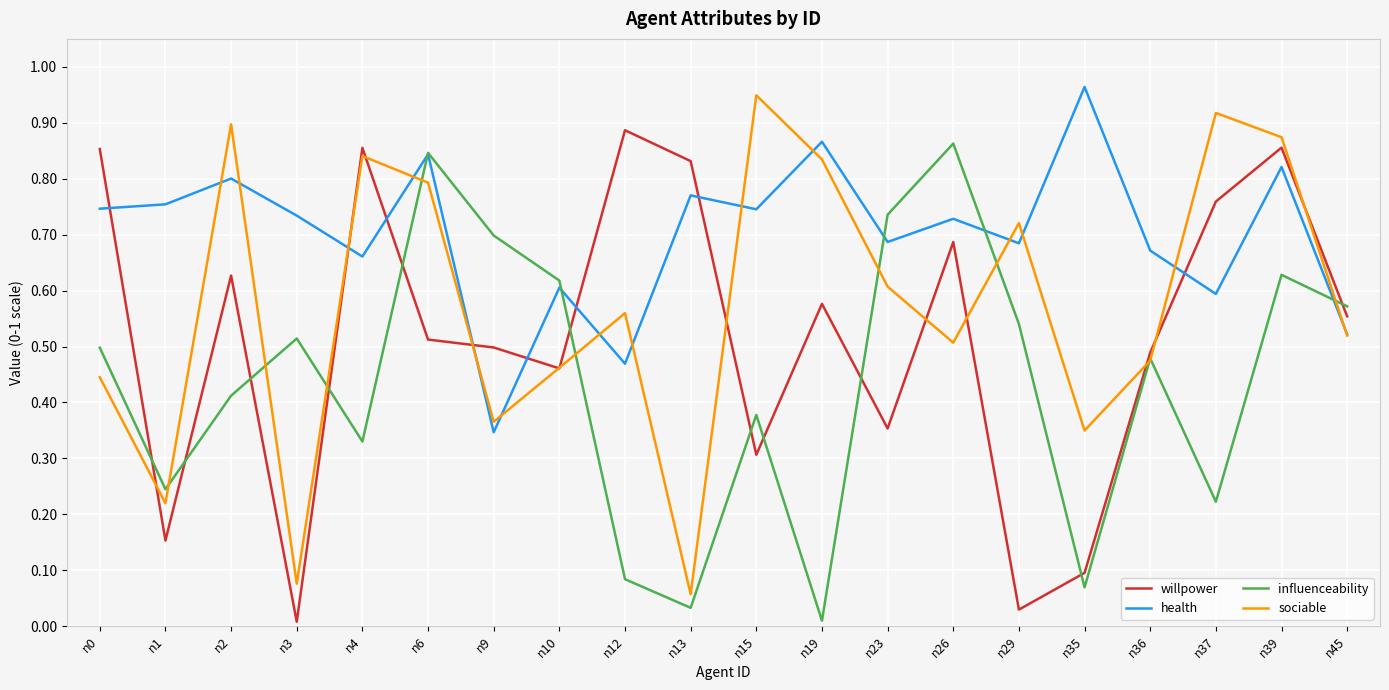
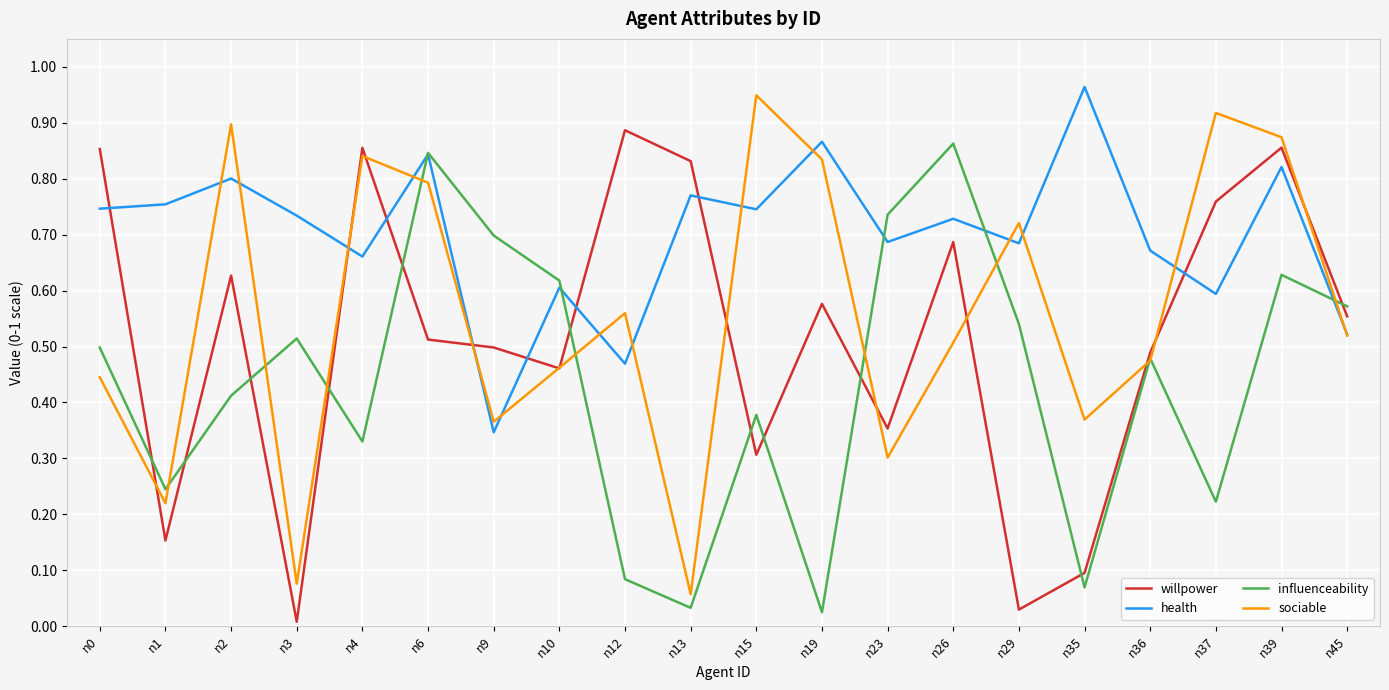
  {
    "willpower": {
      "n0": 0.85,
      "n1": 0.15,
      "n2": 0.63,
      "n3": 0.01,
      "n4": 0.86,
      "n6": 0.51,
      "n9": 0.50,
      "n12": 0.89,
      "n13": 0.83,
      "n15": 0.31,
      "n19": 0.58,
      "n23": 0.35,
      "n26": 0.69,
      "n29": 0.03,
      "n35": 0.10,
      "n36": 0.49,
      "n37": 0.76,
      "n39": 0.86,
      "n45": 0.55
    },
    "health": {
      "n0": 0.75,
      "n1": 0.75,
      "n2": 0.80,
      "n3": 0.73,
      "n4": 0.66,
      "n9": 0.35,
      "n10": 0.61,
      "n12": 0.47,
      "n13": 0.77,
      "n15": 0.75,
      "n19": 0.87,
      "n23": 0.69,
      "n26": 0.73,
      "n29": 0.68,
      "n35": 0.96,
      "n36": 0.67,
      "n37": 0.59,
      "n39": 0.82
    },
    "influenceability": {
      "n0": 0.50,
      "n1": 0.24,
      "n2": 0.41,
      "n3": 0.51,
      "n4": 0.33,
      "n9": 0.70,
      "n10": 0.62,
      "n12": 0.08,
      "n13": 0.03,
      "n15": 0.38,
-     "n19": 0.01,
+     "n19": 0.03,
      "n23": 0.74,
      "n26": 0.86,
      "n29": 0.54,
      "n35": 0.07,
      "n37": 0.22,
      "n39": 0.63,
      "n45": 0.57
    },
    "sociable": {
      "n0": 0.45,
      "n1": 0.22,
      "n2": 0.90,
      "n3": 0.08,
      "n4": 0.84,
      "n6": 0.79,
      "n9": 0.37,
      "n12": 0.56,
      "n13": 0.06,
      "n15": 0.95,
      "n19": 0.83,
-     "n23": 0.61,
+     "n23": 0.30,
      "n26": 0.51,
      "n29": 0.72,
-     "n35": 0.35,
+     "n35": 0.37,
      "n37": 0.92,
      "n39": 0.87
    }
  }
